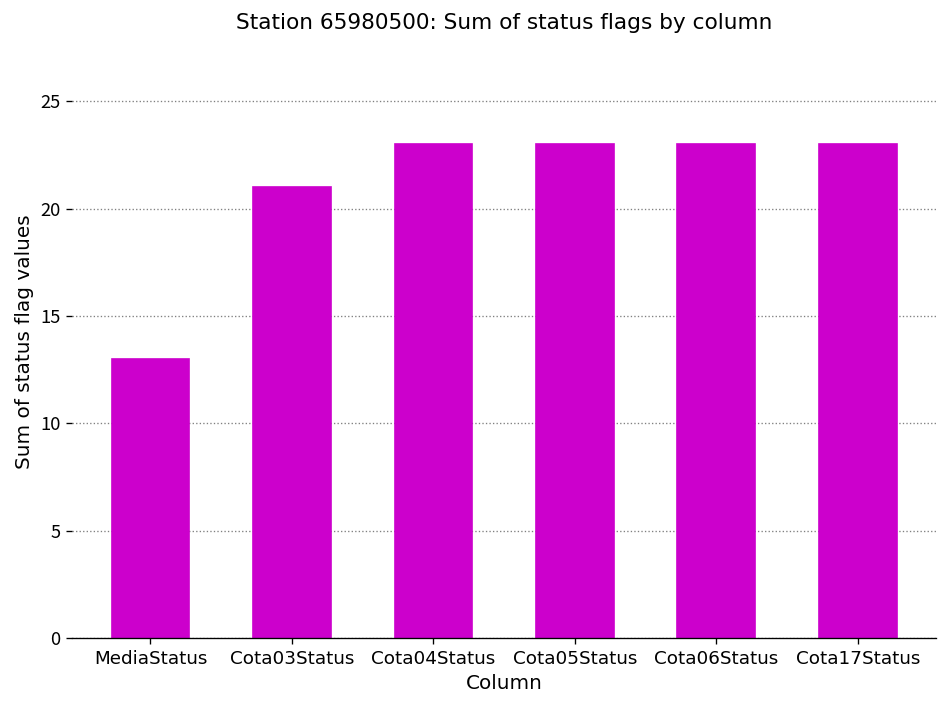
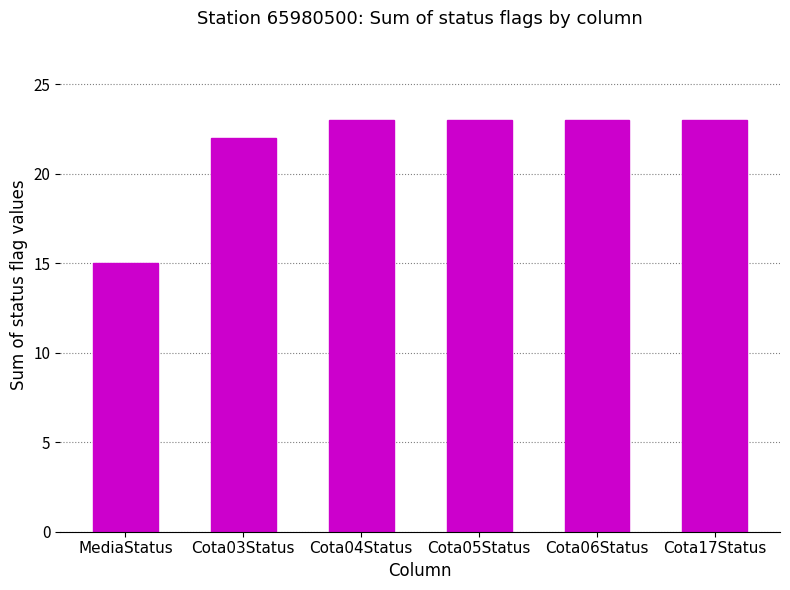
  {
-   "MediaStatus": 13,
-   "Cota03Status": 21,
+   "MediaStatus": 15,
+   "Cota03Status": 22,
    "Cota04Status": 23,
    "Cota05Status": 23,
    "Cota06Status": 23,
    "Cota17Status": 23
  }
